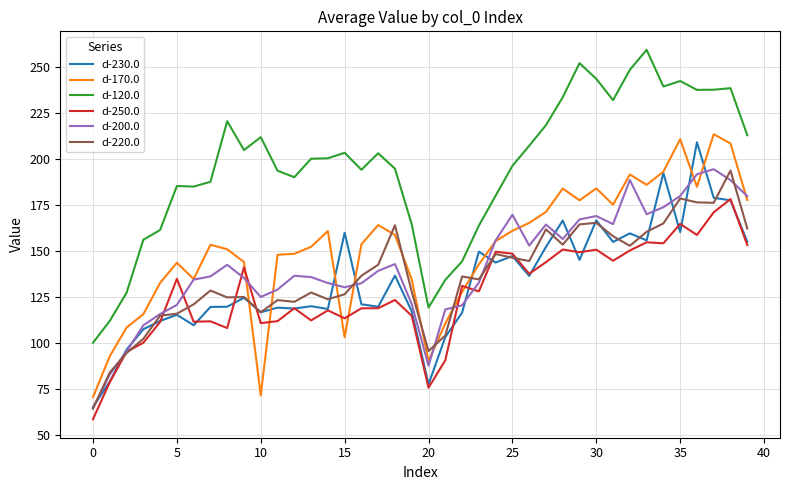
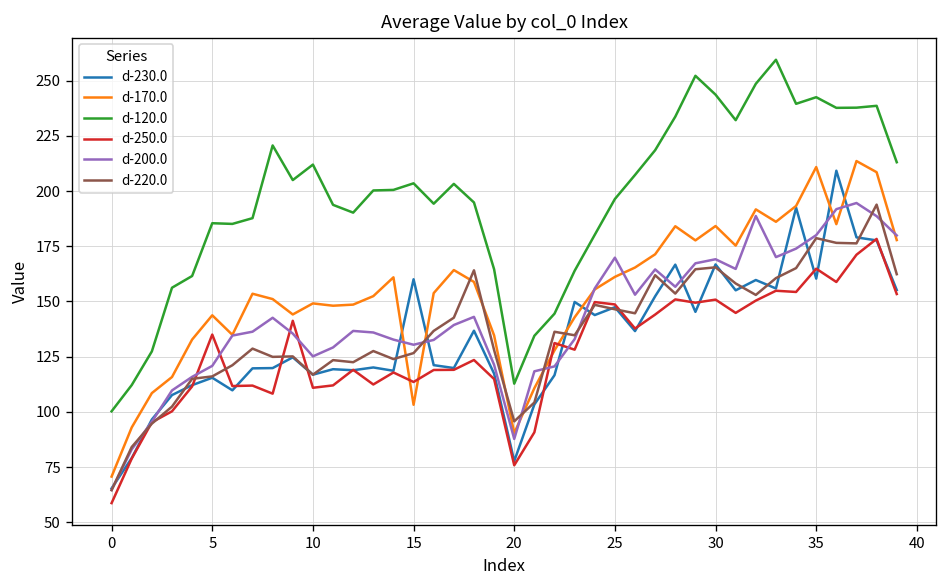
  {
    "d-230.0": {
      "15": 160,
      "20": 78,
      "35": 160
    },
    "d-170.0": {
      "0": 71,
      "5": 144,
-     "10": 72,
+     "10": 149,
      "15": 103,
      "20": 90,
      "25": 161,
      "30": 184,
      "35": 211
    },
    "d-120.0": {
      "0": 100,
      "5": 185,
      "10": 212,
      "15": 204,
-     "20": 119,
+     "20": 113,
      "25": 196,
      "30": 244,
      "35": 243
    },
    "d-250.0": {
      "0": 59,
      "5": 135,
      "10": 111,
      "15": 114,
      "20": 76,
      "30": 151,
      "35": 165
    },
    "d-200.0": {
      "5": 121,
      "10": 125,
      "15": 130,
      "20": 88,
      "25": 170,
      "30": 169
    },
    "d-220.0": {
      "15": 127,
      "20": 96
    }
  }
